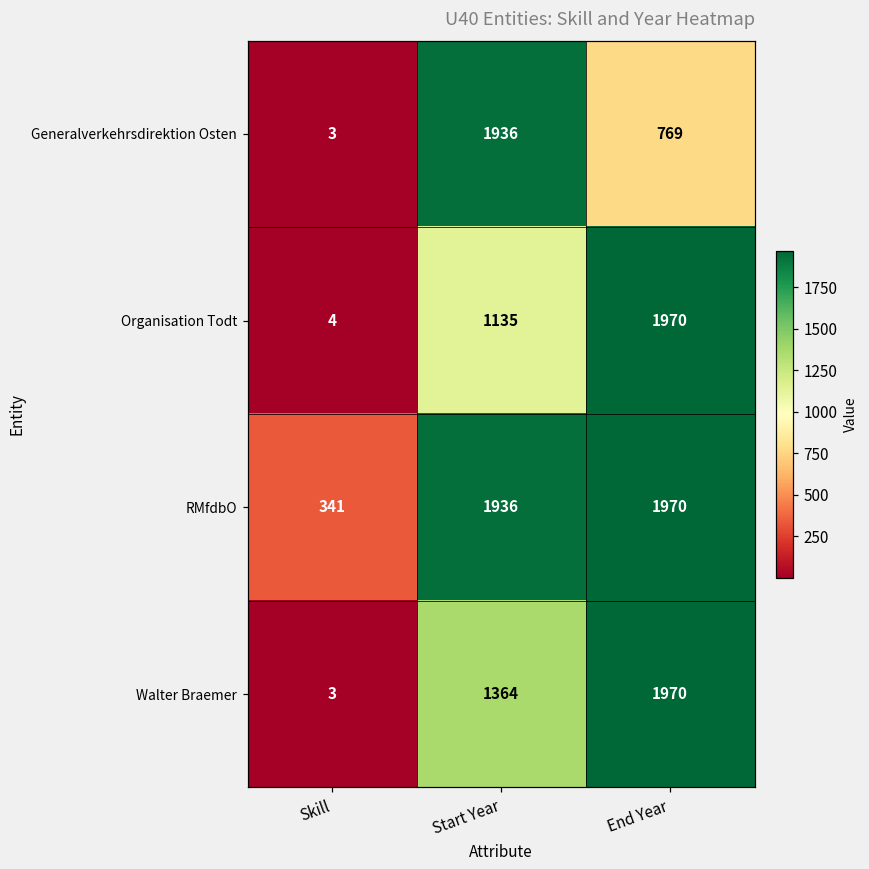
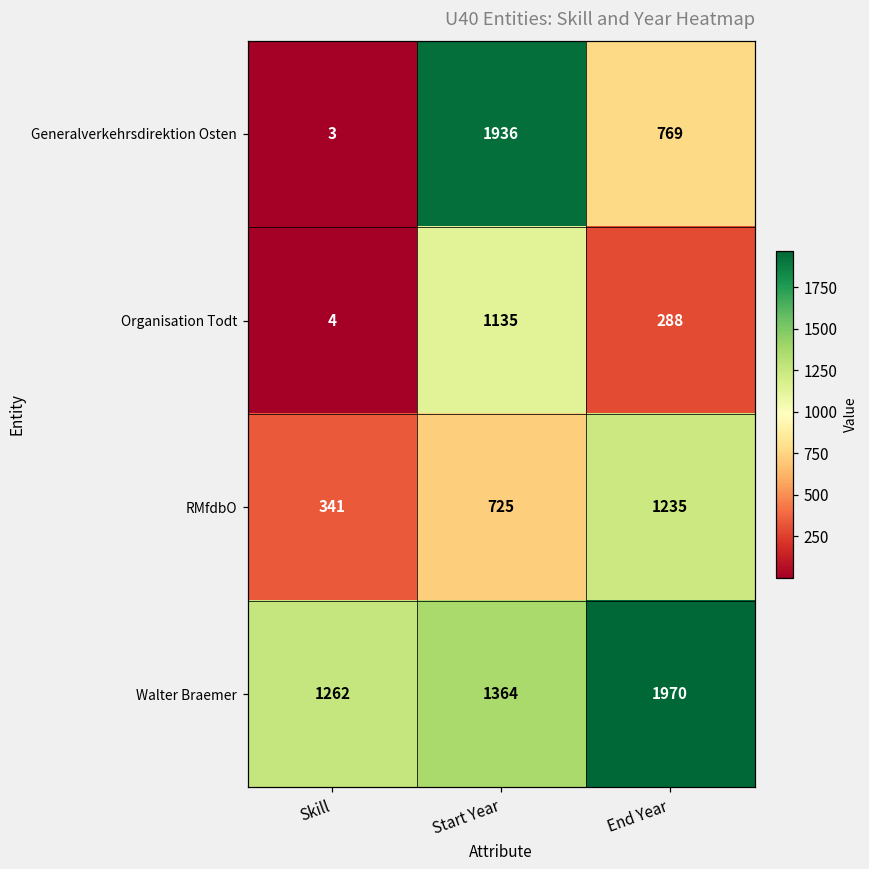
  {
    "Generalverkehrsdirektion Osten": {
      "Skill": 3,
      "Start Year": 1936,
      "End Year": 769
    },
    "Organisation Todt": {
      "Skill": 4,
      "Start Year": 1135,
-     "End Year": 1970
+     "End Year": 288
    },
    "RMfdbO": {
      "Skill": 341,
-     "Start Year": 1936,
-     "End Year": 1970
+     "Start Year": 725,
+     "End Year": 1235
    },
    "Walter Braemer": {
-     "Skill": 3,
+     "Skill": 1262,
      "Start Year": 1364,
      "End Year": 1970
    }
  }
